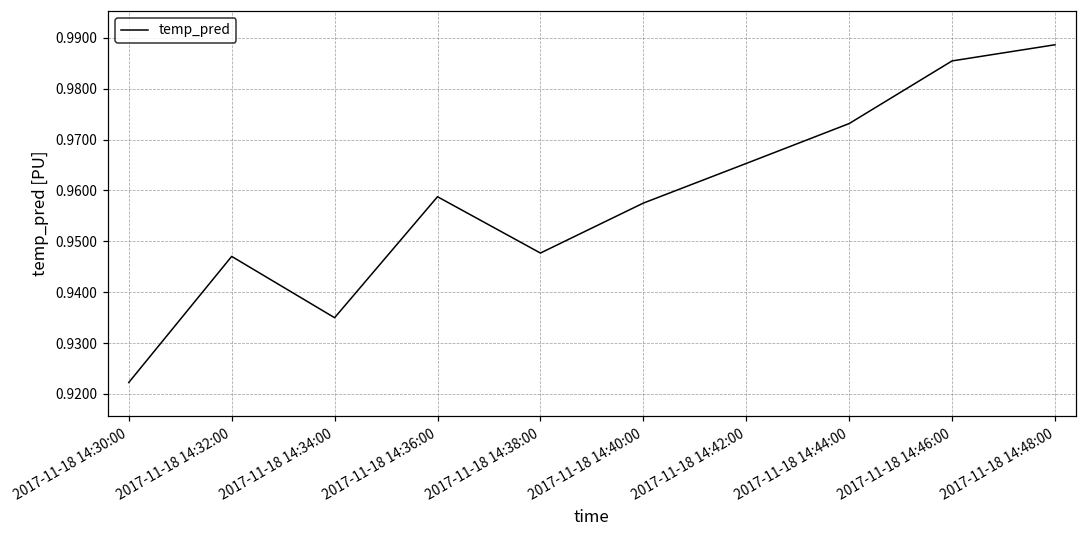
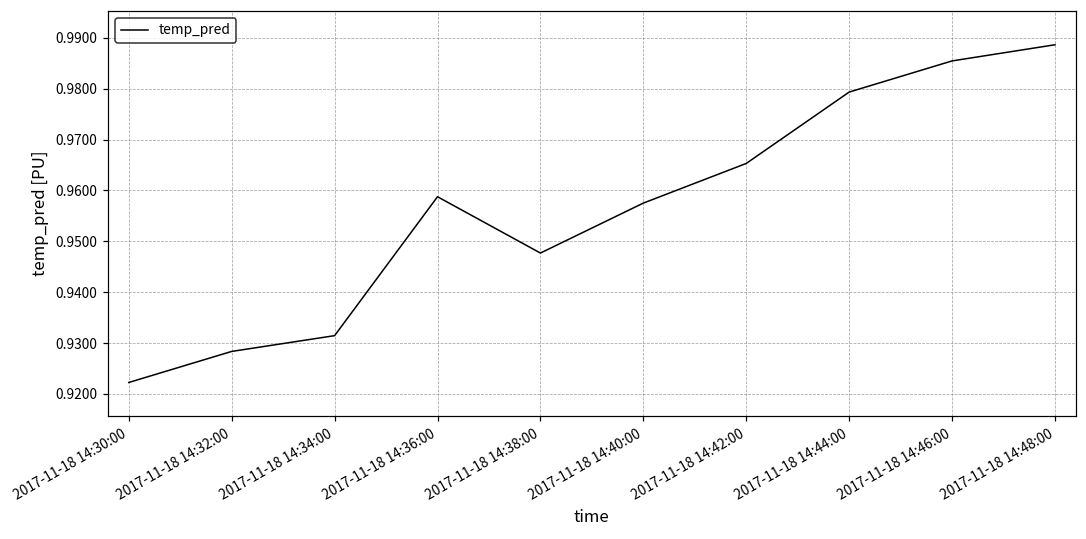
  {
    "2017-11-18 14:30:00": 0.922,
-   "2017-11-18 14:32:00": 0.947,
-   "2017-11-18 14:34:00": 0.935,
+   "2017-11-18 14:32:00": 0.928,
+   "2017-11-18 14:34:00": 0.931,
    "2017-11-18 14:36:00": 0.959,
    "2017-11-18 14:38:00": 0.948,
    "2017-11-18 14:40:00": 0.958,
    "2017-11-18 14:42:00": 0.965,
-   "2017-11-18 14:44:00": 0.973,
+   "2017-11-18 14:44:00": 0.979,
    "2017-11-18 14:46:00": 0.985,
    "2017-11-18 14:48:00": 0.989
  }
